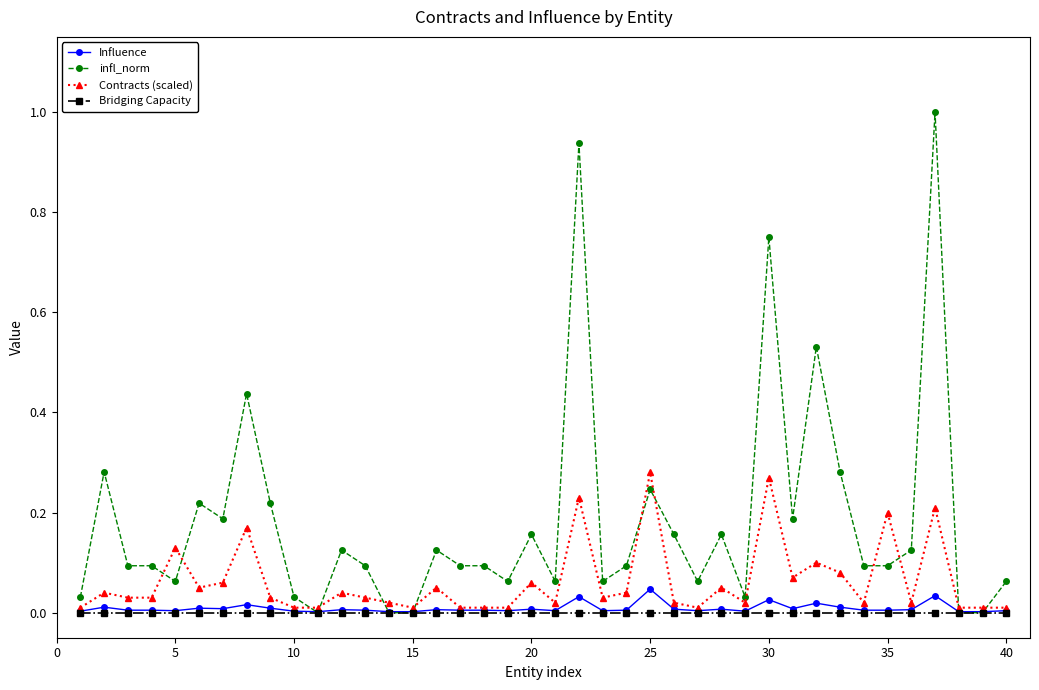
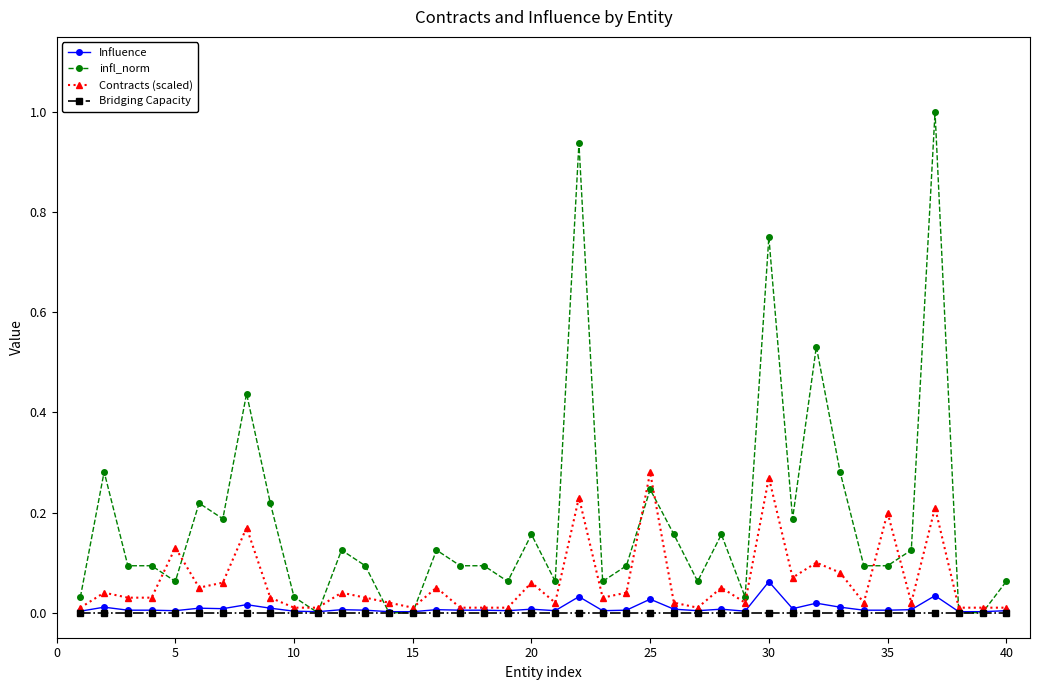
  {
    "Influence": {
      "20": 0.01,
-     "25": 0.05,
-     "30": 0.03
+     "25": 0.03,
+     "30": 0.06
    },
    "infl_norm": {
      "5": 0.06,
      "10": 0.03,
      "20": 0.16,
      "25": 0.25,
      "30": 0.75,
      "35": 0.09,
      "40": 0.06
    },
    "Contracts (scaled)": {
      "5": 0.13,
      "10": 0.01,
      "15": 0.01,
      "20": 0.06,
      "25": 0.28,
      "30": 0.27,
      "35": 0.20,
      "40": 0.01
    },
    "Bridging Capacity": {
      "20": 0.00,
      "25": 0.00,
      "30": 0.00
    }
  }
